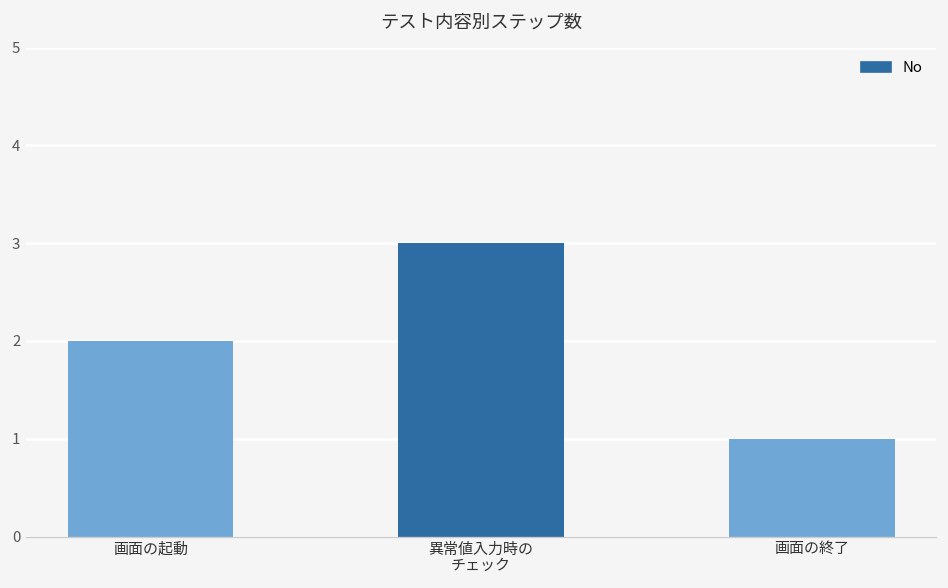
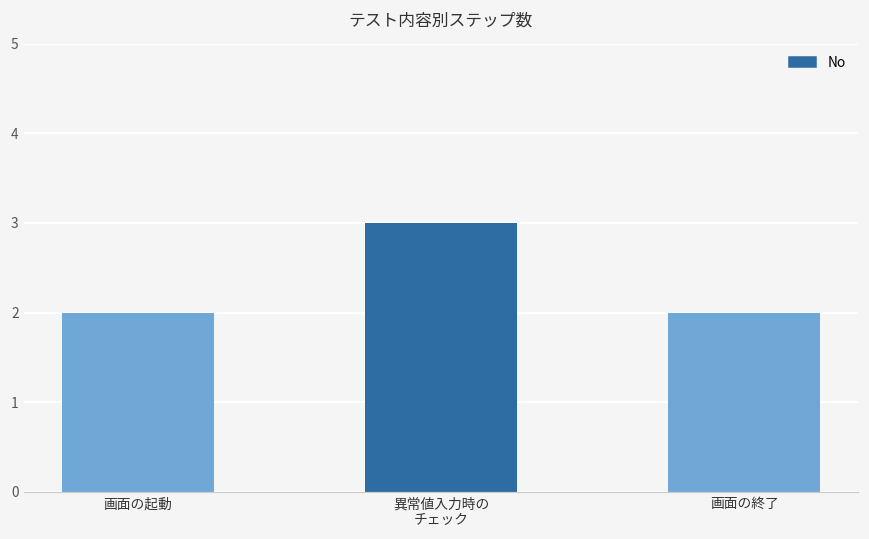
  {
    "画面の起動": 2,
    "異常値入力時の チェック": 3,
-   "画面の終了": 1
+   "画面の終了": 2
  }
